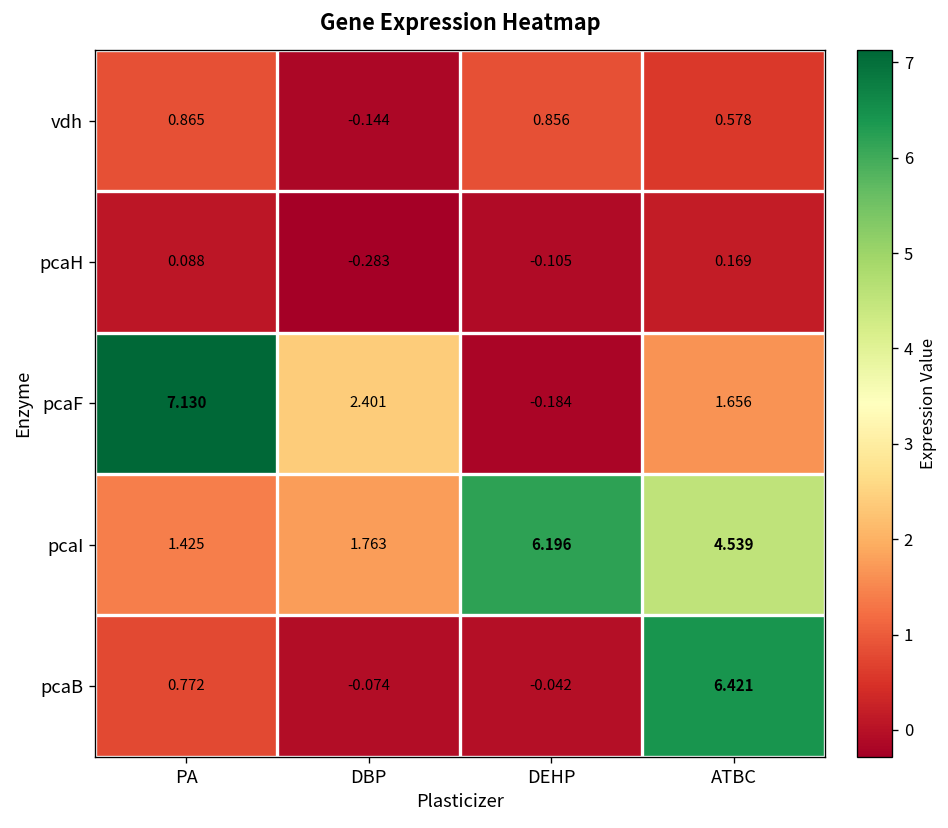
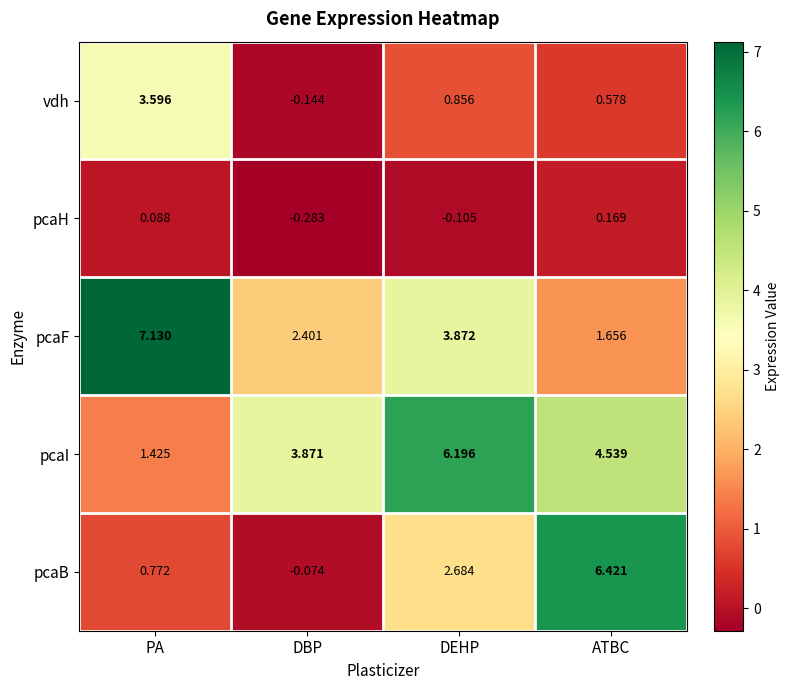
  {
    "vdh": {
-     "PA": 0.865,
+     "PA": 3.596,
      "DBP": -0.144,
      "DEHP": 0.856,
      "ATBC": 0.578
    },
    "pcaH": {
      "PA": 0.088,
      "DBP": -0.283,
      "DEHP": -0.105,
      "ATBC": 0.169
    },
    "pcaF": {
      "PA": 7.130,
      "DBP": 2.401,
-     "DEHP": -0.184,
+     "DEHP": 3.872,
      "ATBC": 1.656
    },
    "pcaI": {
      "PA": 1.425,
-     "DBP": 1.763,
+     "DBP": 3.871,
      "DEHP": 6.196,
      "ATBC": 4.539
    },
    "pcaB": {
      "PA": 0.772,
      "DBP": -0.074,
-     "DEHP": -0.042,
+     "DEHP": 2.684,
      "ATBC": 6.421
    }
  }
